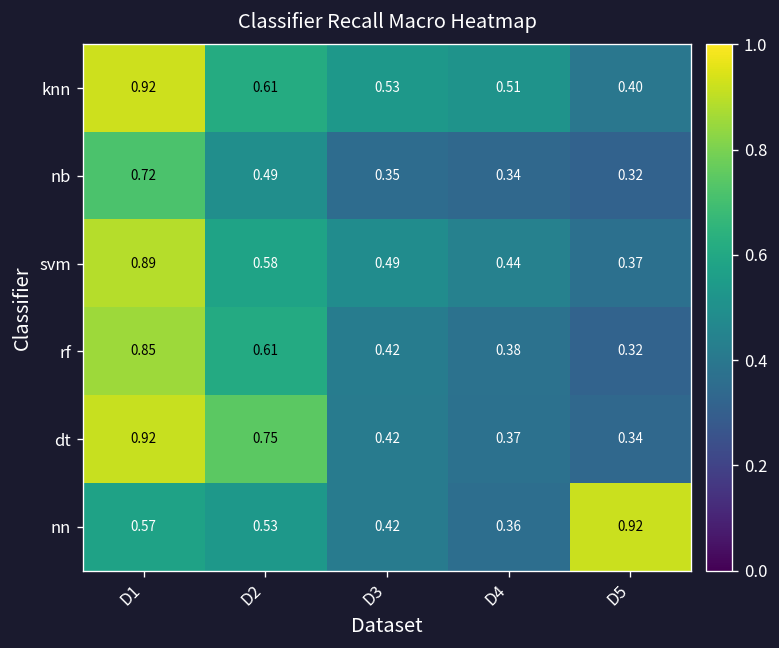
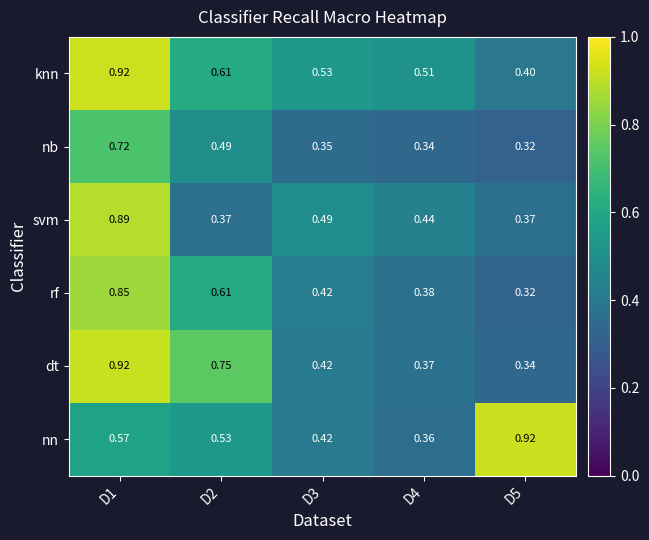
  {
    "knn": {
      "D1": 0.92,
      "D2": 0.61,
      "D3": 0.53,
      "D4": 0.51,
      "D5": 0.40
    },
    "nb": {
      "D1": 0.72,
      "D2": 0.49,
      "D3": 0.35,
      "D4": 0.34,
      "D5": 0.32
    },
    "svm": {
      "D1": 0.89,
-     "D2": 0.58,
+     "D2": 0.37,
      "D3": 0.49,
      "D4": 0.44,
      "D5": 0.37
    },
    "rf": {
      "D1": 0.85,
      "D2": 0.61,
      "D3": 0.42,
      "D4": 0.38,
      "D5": 0.32
    },
    "dt": {
      "D1": 0.92,
      "D2": 0.75,
      "D3": 0.42,
      "D4": 0.37,
      "D5": 0.34
    },
    "nn": {
      "D1": 0.57,
      "D2": 0.53,
      "D3": 0.42,
      "D4": 0.36,
      "D5": 0.92
    }
  }
